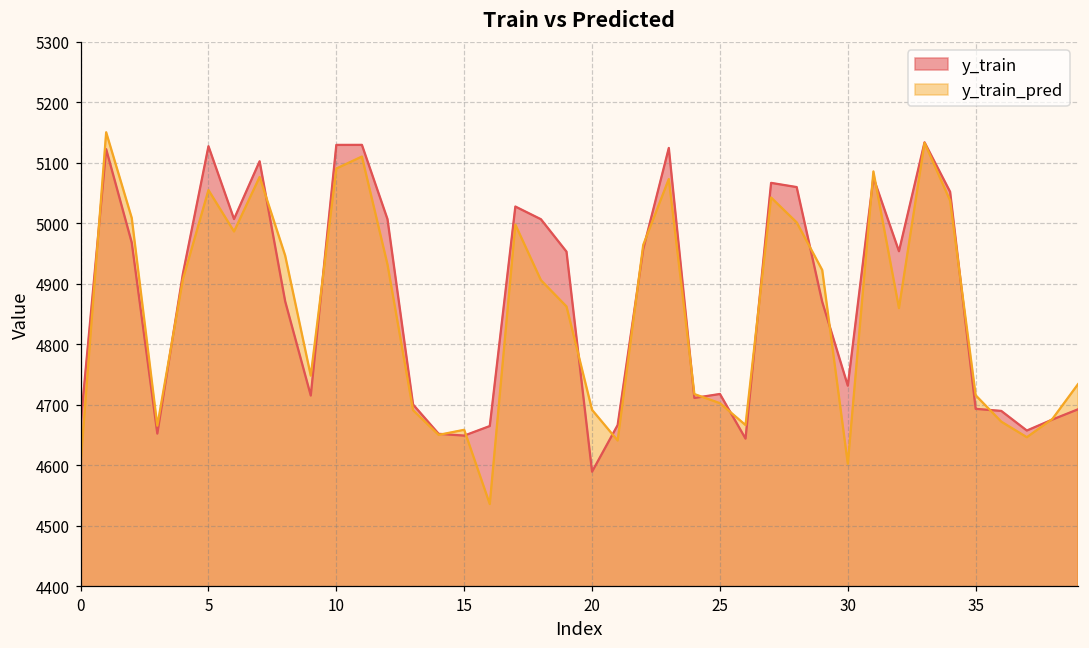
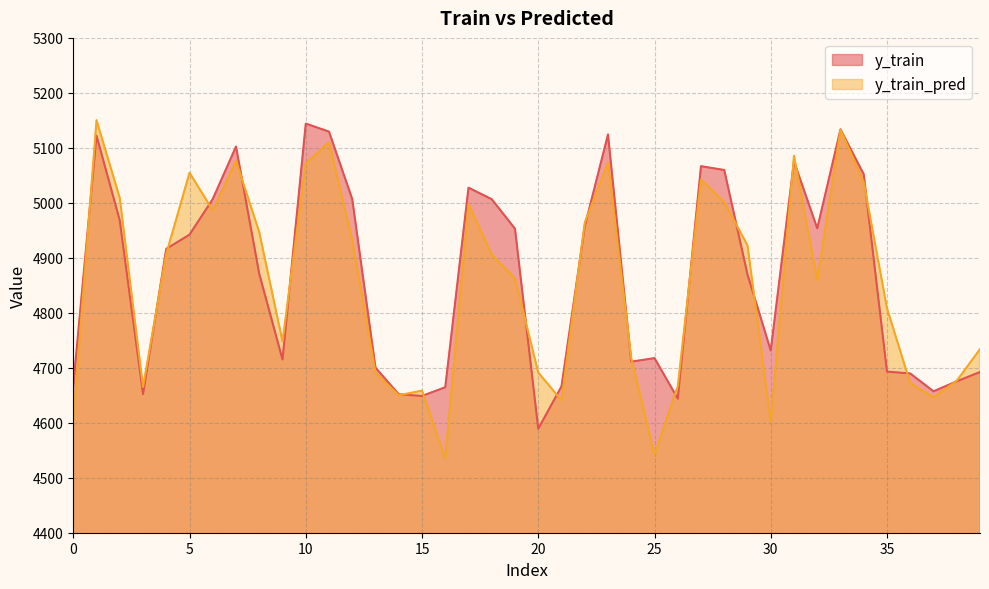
  {
    "y_train": {
      "0": 4670,
-     "5": 5130,
-     "10": 5130,
+     "5": 4940,
+     "10": 5140,
      "15": 4650,
      "20": 4590,
      "25": 4720,
      "30": 4730,
      "35": 4690
    },
    "y_train_pred": {
      "0": 4600,
      "5": 5050,
-     "10": 5090,
+     "10": 5070,
      "15": 4660,
      "20": 4690,
-     "25": 4700,
+     "25": 4540,
      "30": 4600,
-     "35": 4720
+     "35": 4810
    }
  }
